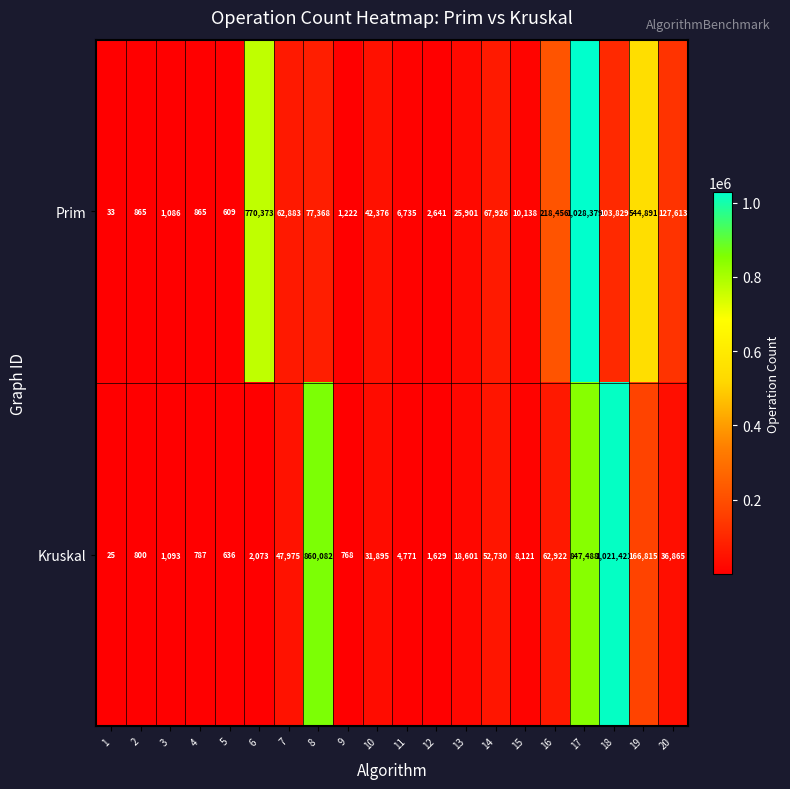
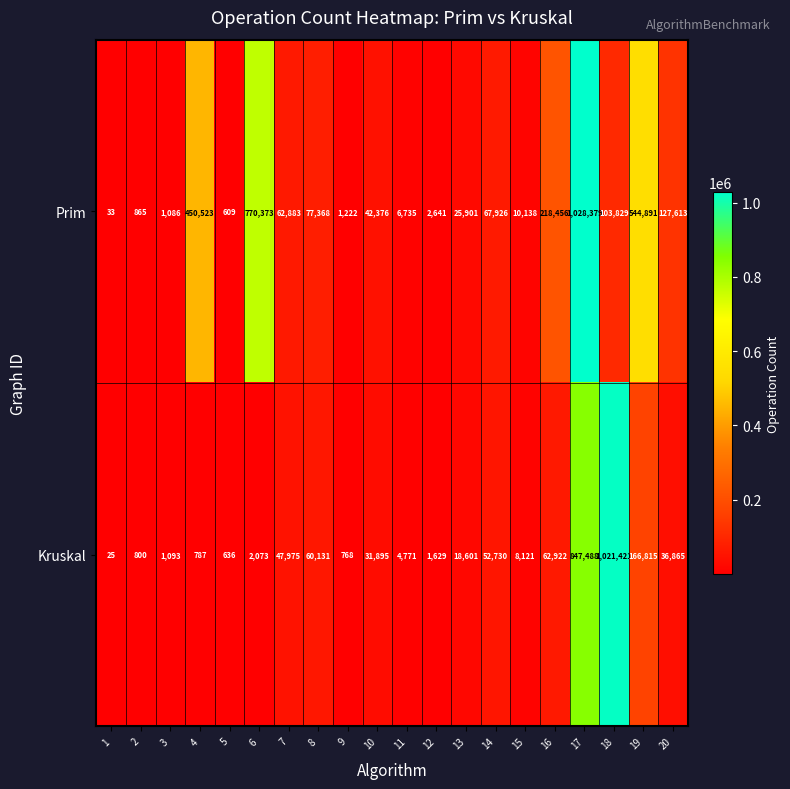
  {
    "Prim": {
      "1": "33",
      "2": "865",
      "3": "1,086",
-     "4": "865",
+     "4": "450,523",
      "5": "609",
      "6": "770,373",
      "7": "62,883",
      "8": "77,368",
      "9": "1,222",
      "10": "42,376",
      "11": "6,735",
      "12": "2,641",
      "13": "25,901",
      "14": "67,926",
      "15": "10,138",
      "16": "218,456",
      "17": "1,028,379",
      "18": "103,829",
      "19": "544,891",
      "20": "127,613"
    },
    "Kruskal": {
      "1": "25",
      "2": "800",
      "3": "1,093",
      "4": "787",
      "5": "636",
      "6": "2,073",
      "7": "47,975",
-     "8": "860,082",
+     "8": "60,131",
      "9": "768",
      "10": "31,895",
      "11": "4,771",
      "12": "1,629",
      "13": "18,601",
      "14": "52,730",
      "15": "8,121",
      "16": "62,922",
      "17": "847,488",
      "18": "1,021,421",
      "19": "166,815",
      "20": "36,865"
    }
  }
